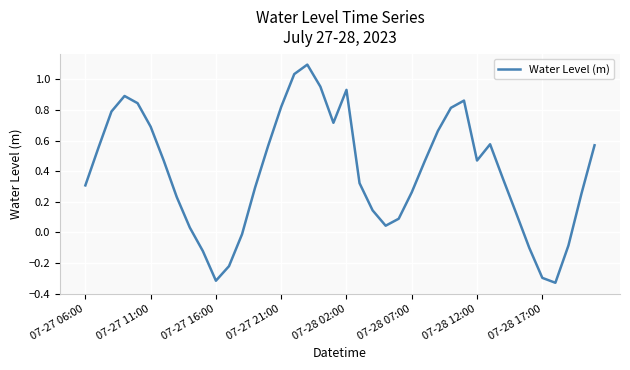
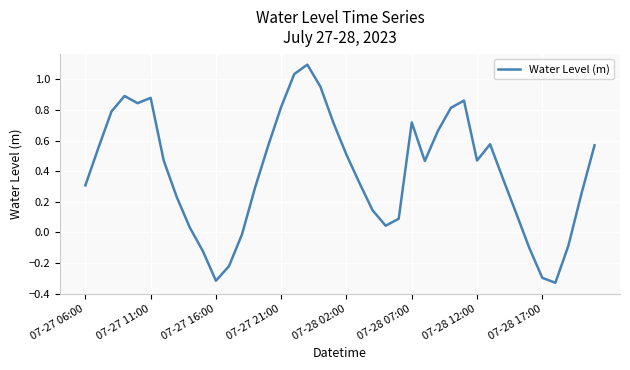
  {
    "07-27 06:00": 0.31,
-   "07-27 11:00": 0.69,
+   "07-27 11:00": 0.88,
    "07-27 16:00": -0.32,
    "07-27 21:00": 0.82,
-   "07-28 02:00": 0.93,
-   "07-28 07:00": 0.26,
+   "07-28 02:00": 0.51,
+   "07-28 07:00": 0.72,
    "07-28 12:00": 0.47,
    "07-28 17:00": -0.30
  }
